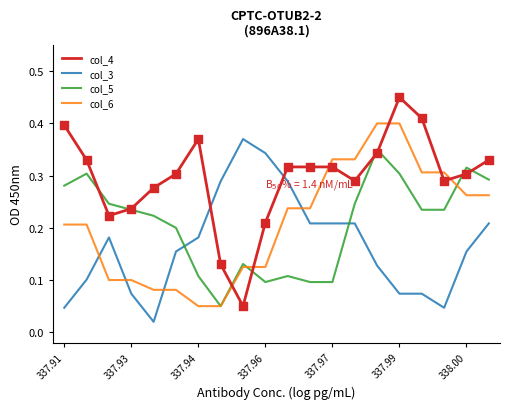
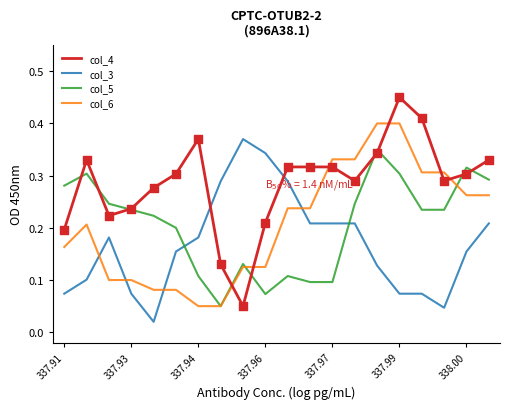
  {
    "col_4": {
-     "337.91": 0.40,
+     "337.91": 0.20,
      "337.94": 0.37,
      "337.96": 0.21,
      "337.97": 0.32,
      "337.99": 0.45,
      "338.00": 0.30
    },
    "col_3": {
-     "337.91": 0.05,
+     "337.91": 0.07,
      "337.93": 0.07,
      "337.94": 0.18,
      "337.96": 0.34,
      "337.97": 0.21,
      "337.99": 0.07,
      "338.00": 0.15
    },
    "col_5": {
      "337.91": 0.28,
      "337.94": 0.11,
-     "337.96": 0.10,
+     "337.96": 0.07,
      "337.97": 0.10,
      "337.99": 0.30,
      "338.00": 0.32
    },
    "col_6": {
-     "337.91": 0.21,
+     "337.91": 0.16,
      "337.93": 0.10,
      "337.94": 0.05,
      "337.96": 0.13,
      "337.97": 0.33,
      "337.99": 0.40,
      "338.00": 0.26
    }
  }
